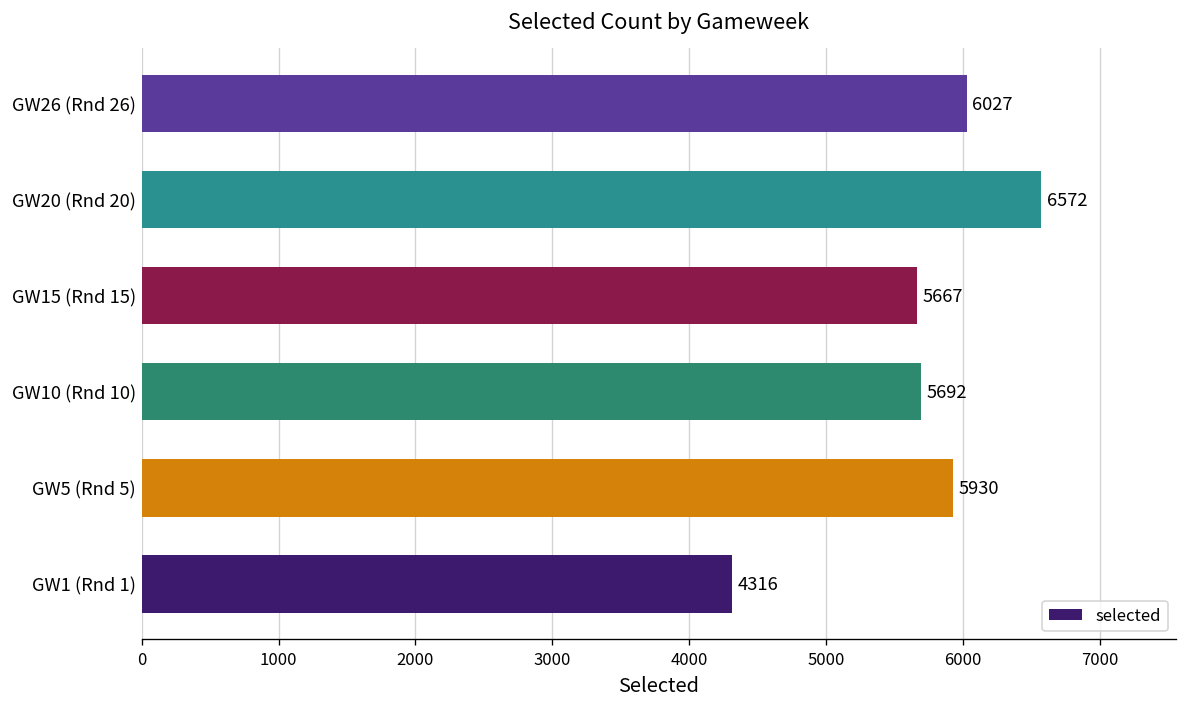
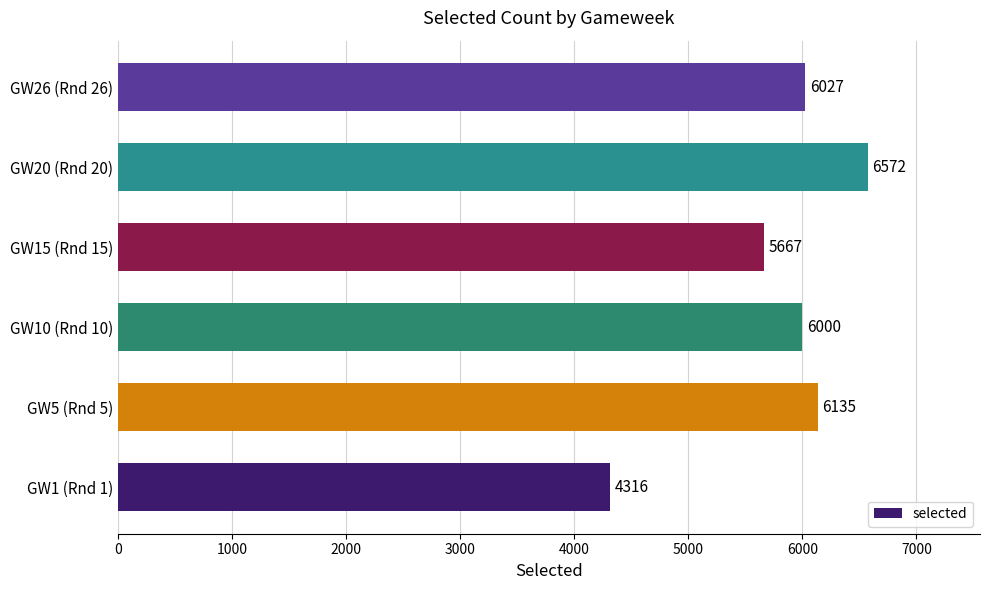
  {
    "GW26 (Rnd 26)": 6027,
    "GW20 (Rnd 20)": 6572,
    "GW15 (Rnd 15)": 5667,
-   "GW10 (Rnd 10)": 5692,
-   "GW5 (Rnd 5)": 5930,
+   "GW10 (Rnd 10)": 6000,
+   "GW5 (Rnd 5)": 6135,
    "GW1 (Rnd 1)": 4316
  }
